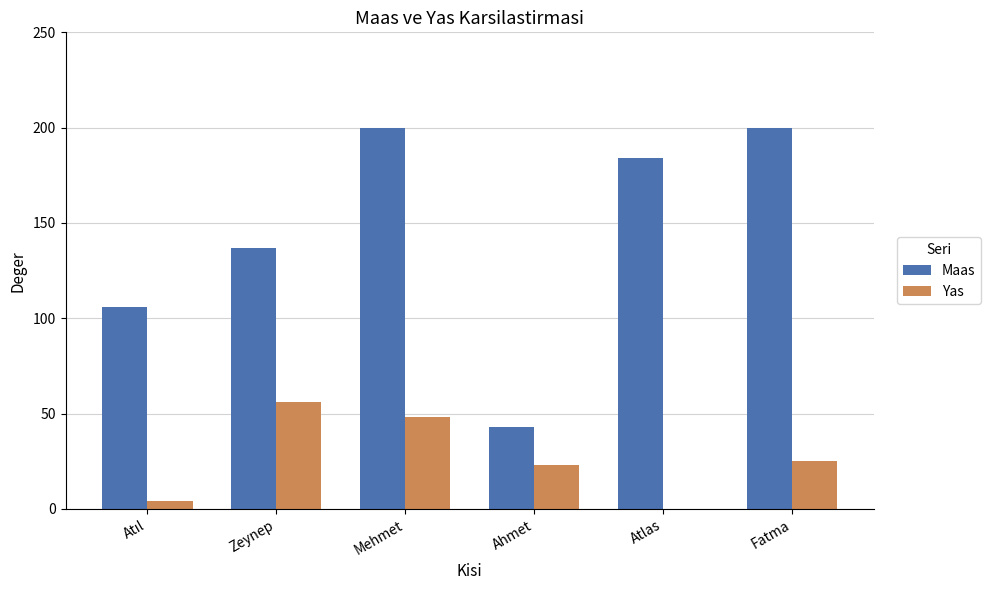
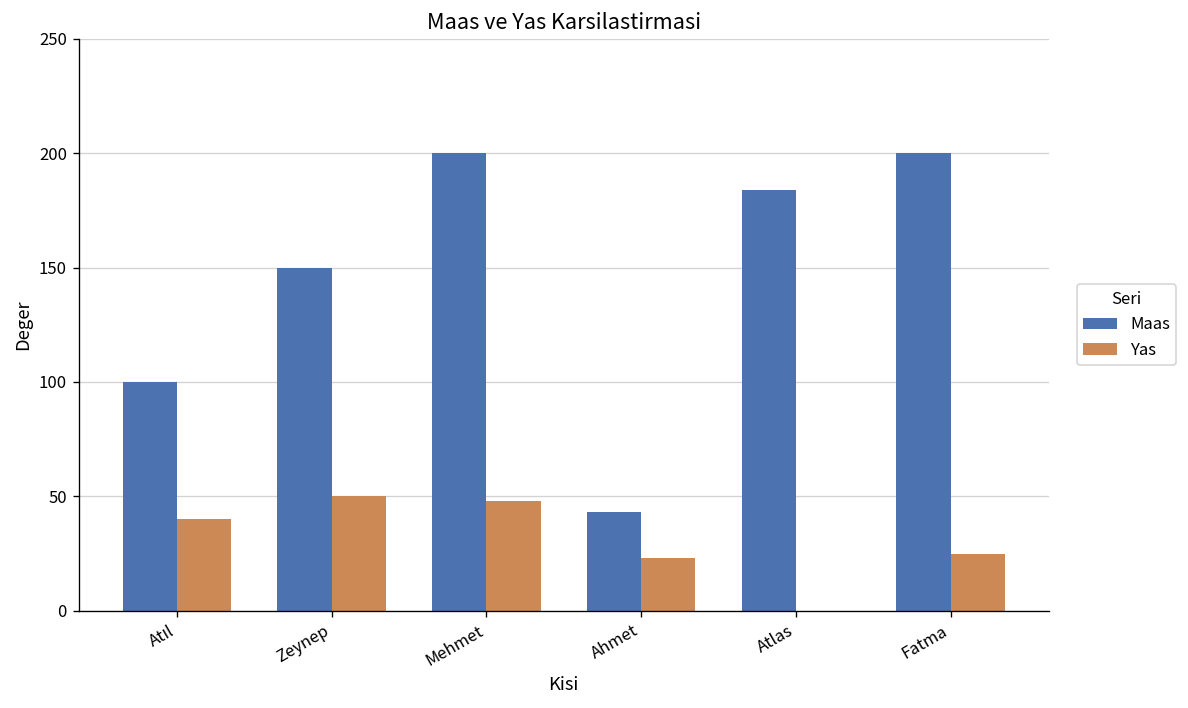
  {
    "Maas": {
-     "Atıl": 106,
-     "Zeynep": 137,
+     "Atıl": 100,
+     "Zeynep": 150,
      "Mehmet": 200,
      "Ahmet": 43,
      "Atlas": 184,
      "Fatma": 200
    },
    "Yas": {
-     "Atıl": 4,
-     "Zeynep": 56,
+     "Atıl": 40,
+     "Zeynep": 50,
      "Mehmet": 48,
      "Ahmet": 23,
      "Atlas": 0,
      "Fatma": 25
    }
  }
